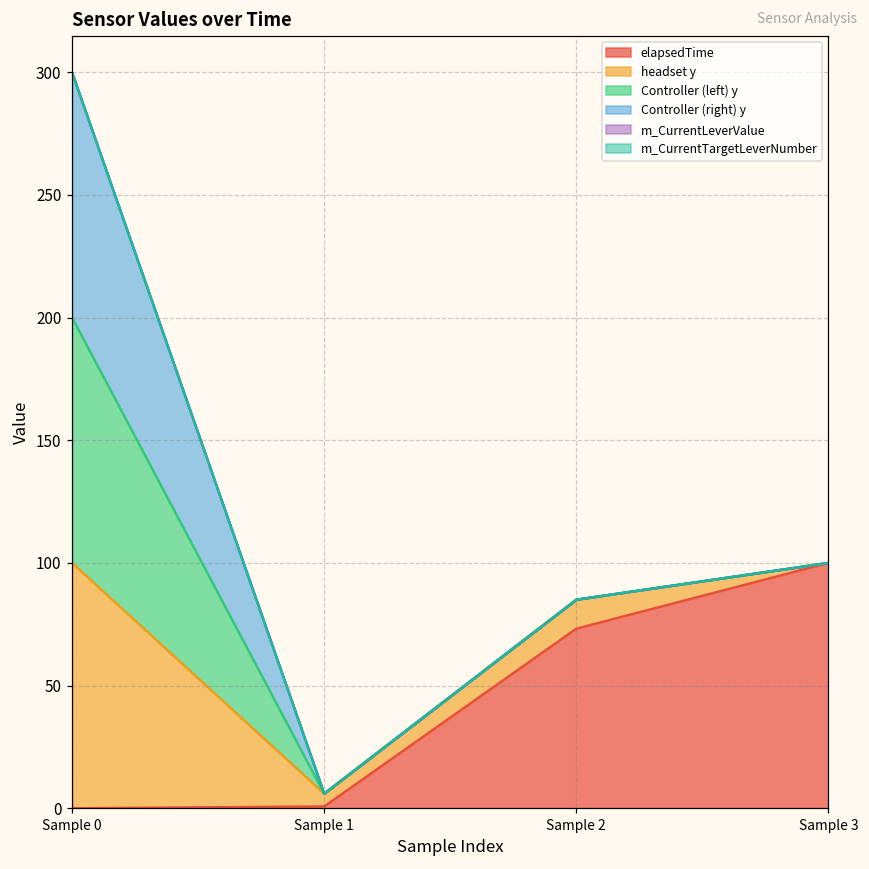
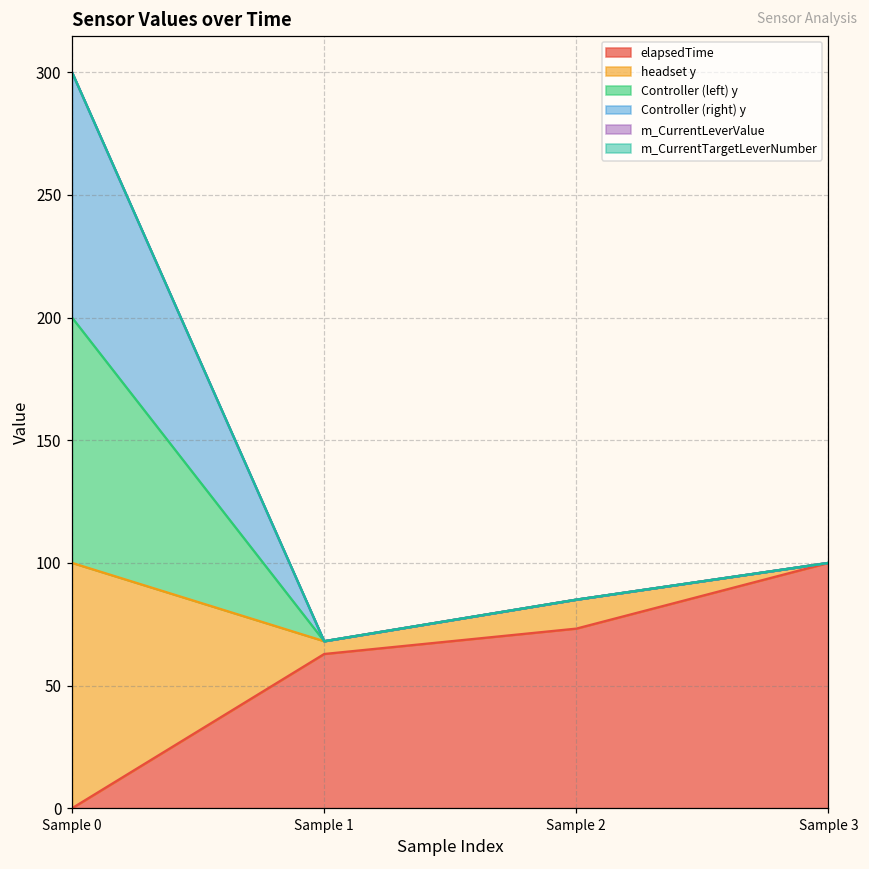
  {
    "elapsedTime": {
      "Sample 0": 0,
-     "Sample 1": 1,
+     "Sample 1": 63,
      "Sample 2": 73
    },
    "headset y": {
      "Sample 0": 100
    }
  }
